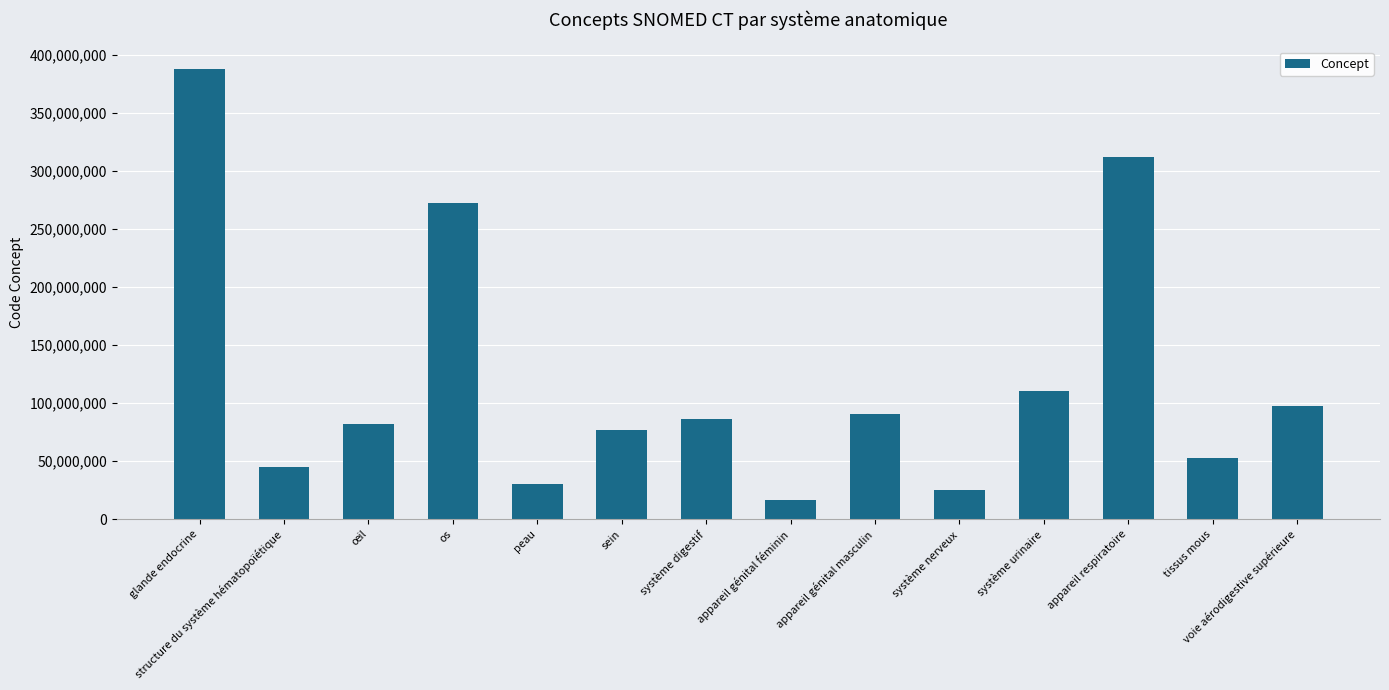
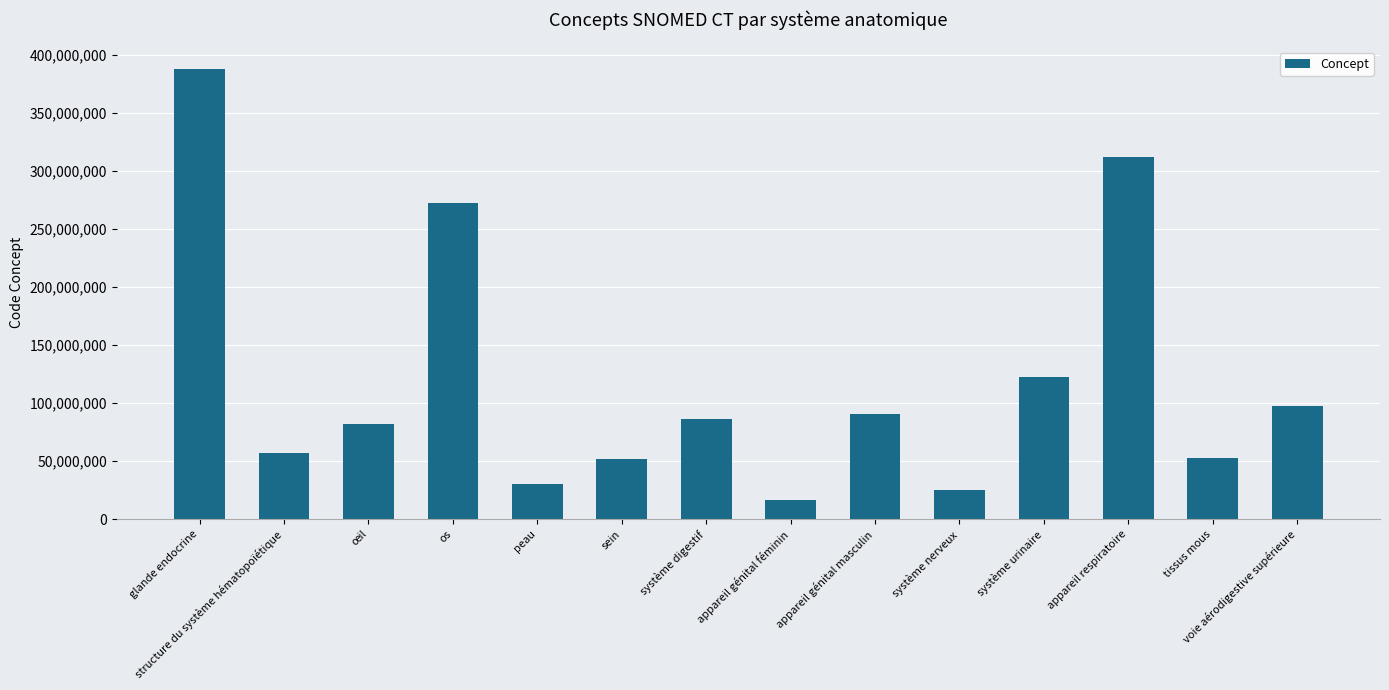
  {
    "glande endocrine": "388,000,000",
-   "structure du système hématopoïétique": "45,000,000",
+   "structure du système hématopoïétique": "57,000,000",
    "œil": "82,000,000",
    "os": "273,000,000",
    "peau": "30,000,000",
-   "sein": "77,000,000",
+   "sein": "52,000,000",
    "système digestif": "87,000,000",
    "appareil génital féminin": "17,000,000",
    "appareil génital masculin": "90,000,000",
    "système nerveux": "25,000,000",
-   "système urinaire": "110,000,000",
+   "système urinaire": "122,000,000",
    "appareil respiratoire": "312,000,000",
    "tissus mous": "53,000,000",
    "voie aérodigestive supérieure": "98,000,000"
  }
